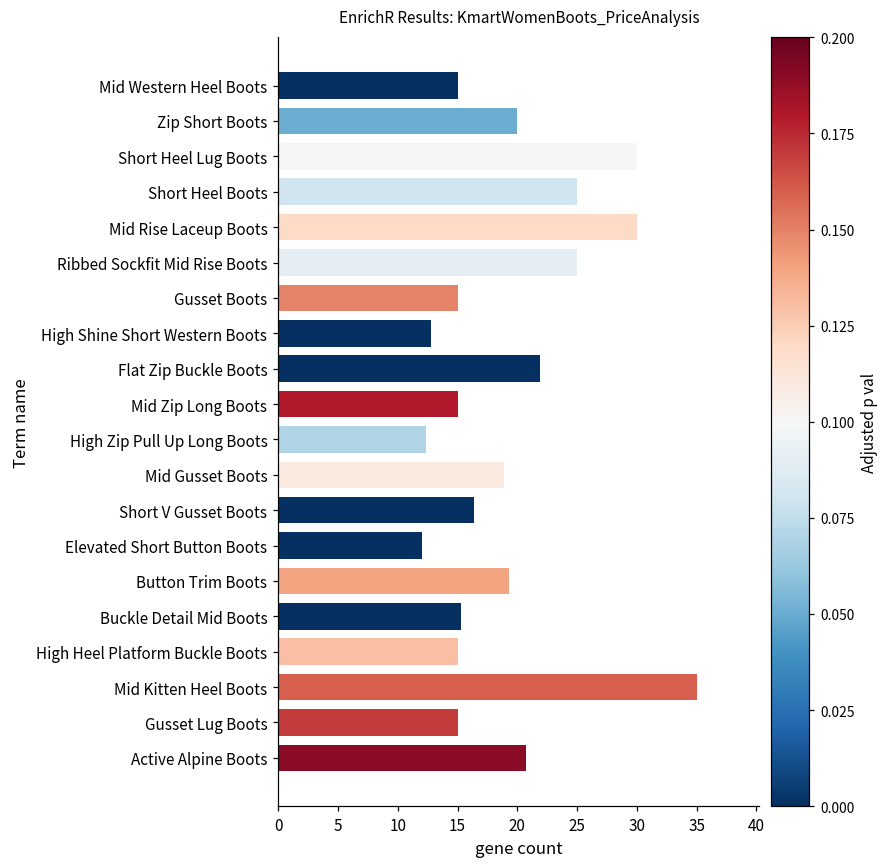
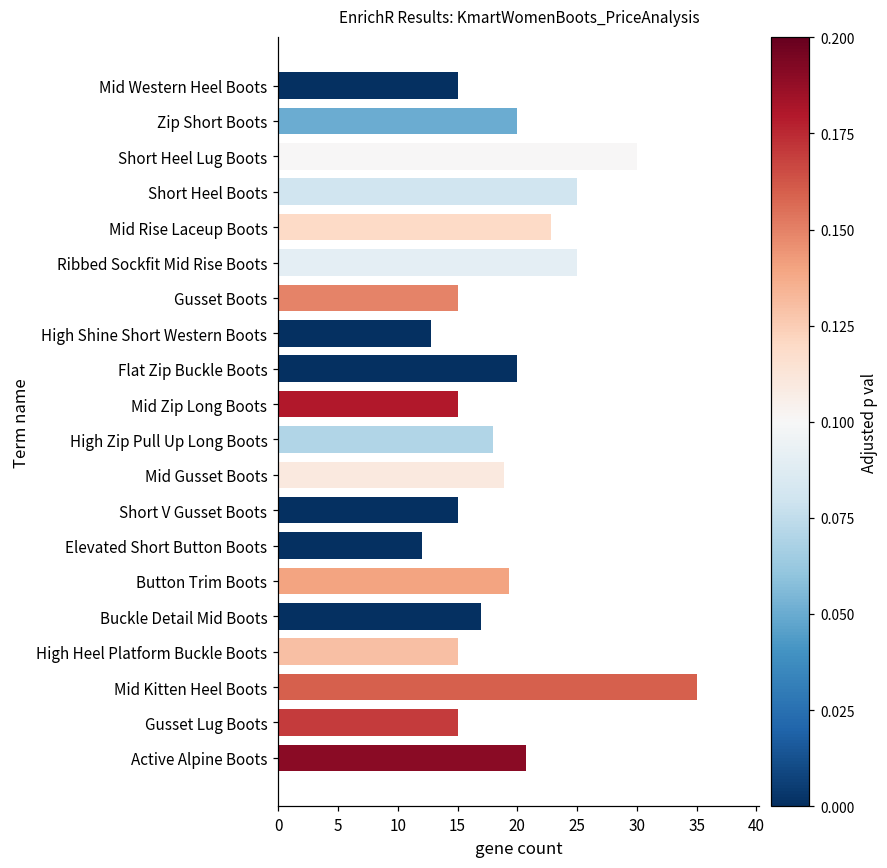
  {
    "Mid Western Heel Boots": 15.0,
    "Zip Short Boots": 20.0,
    "Short Heel Lug Boots": 30.0,
    "Short Heel Boots": 25.0,
-   "Mid Rise Laceup Boots": 30.0,
+   "Mid Rise Laceup Boots": 22.8,
    "Ribbed Sockfit Mid Rise Boots": 25.0,
    "Gusset Boots": 15.0,
    "High Shine Short Western Boots": 12.8,
-   "Flat Zip Buckle Boots": 21.9,
+   "Flat Zip Buckle Boots": 20.0,
    "Mid Zip Long Boots": 15.0,
-   "High Zip Pull Up Long Boots": 12.4,
+   "High Zip Pull Up Long Boots": 18.0,
    "Mid Gusset Boots": 18.9,
-   "Short V Gusset Boots": 16.4,
+   "Short V Gusset Boots": 15.0,
    "Elevated Short Button Boots": 12.0,
    "Button Trim Boots": 19.3,
-   "Buckle Detail Mid Boots": 15.3,
+   "Buckle Detail Mid Boots": 17.0,
    "High Heel Platform Buckle Boots": 15.0,
    "Mid Kitten Heel Boots": 35.0,
    "Gusset Lug Boots": 15.0,
    "Active Alpine Boots": 20.7
  }
